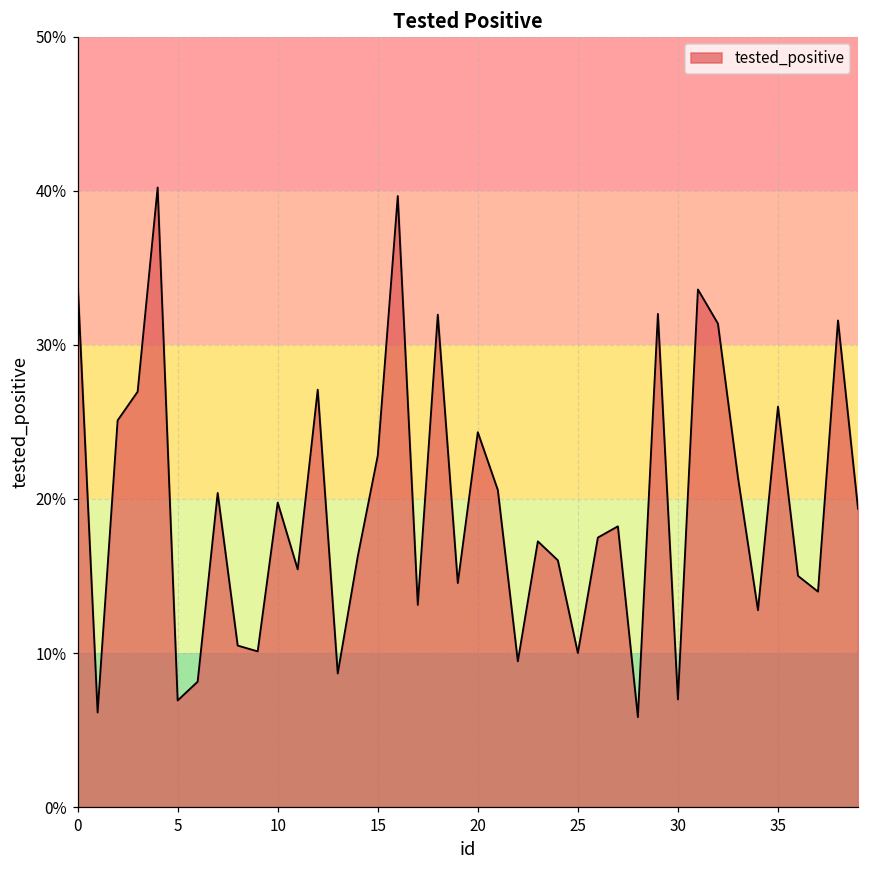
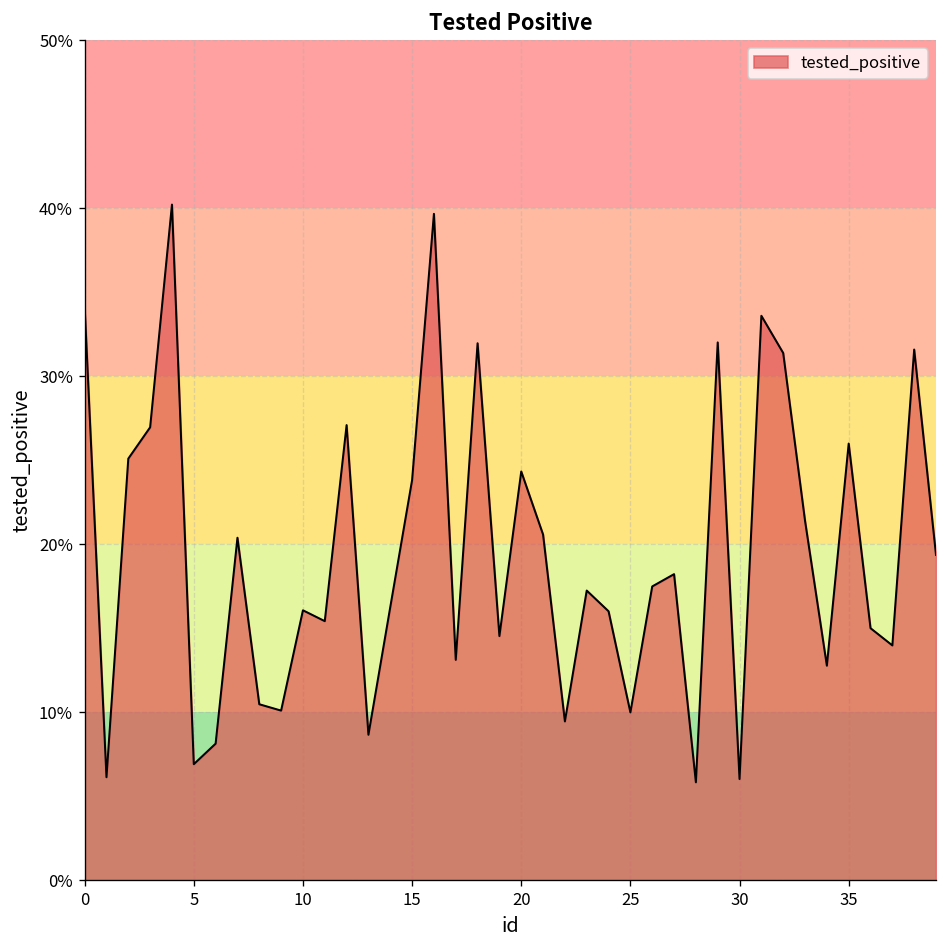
  {
    "0": "34.2%",
    "5": "6.9%",
-   "10": "19.8%",
-   "15": "22.8%",
+   "10": "16.1%",
+   "15": "23.8%",
    "20": "24.3%",
    "25": "10.0%",
-   "30": "7.0%",
+   "30": "6.0%",
    "35": "26.0%"
  }
